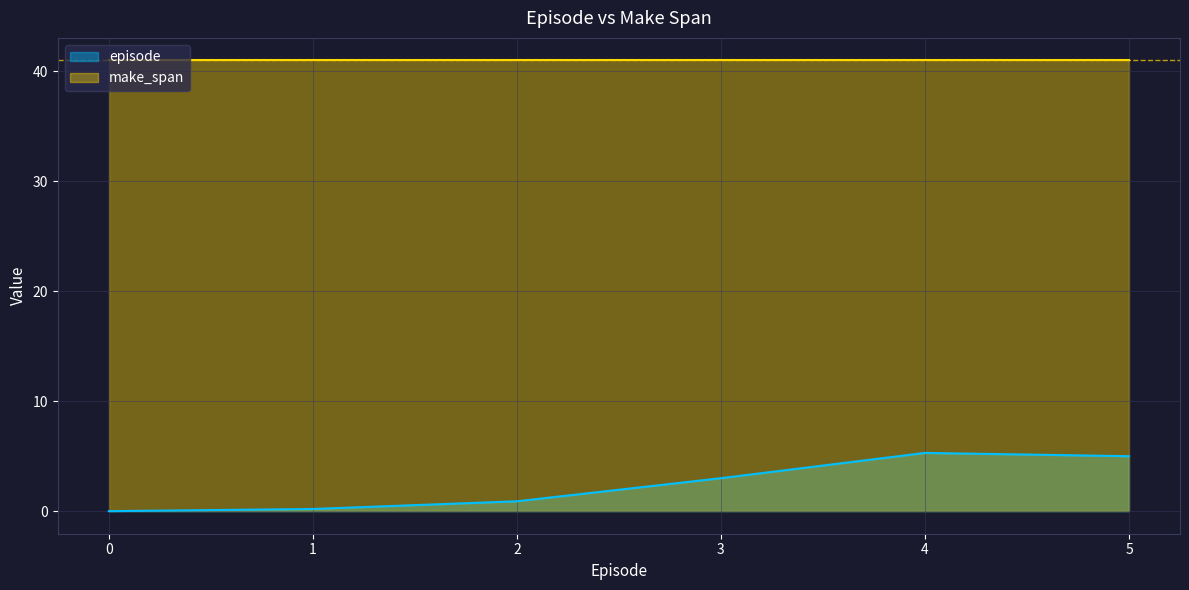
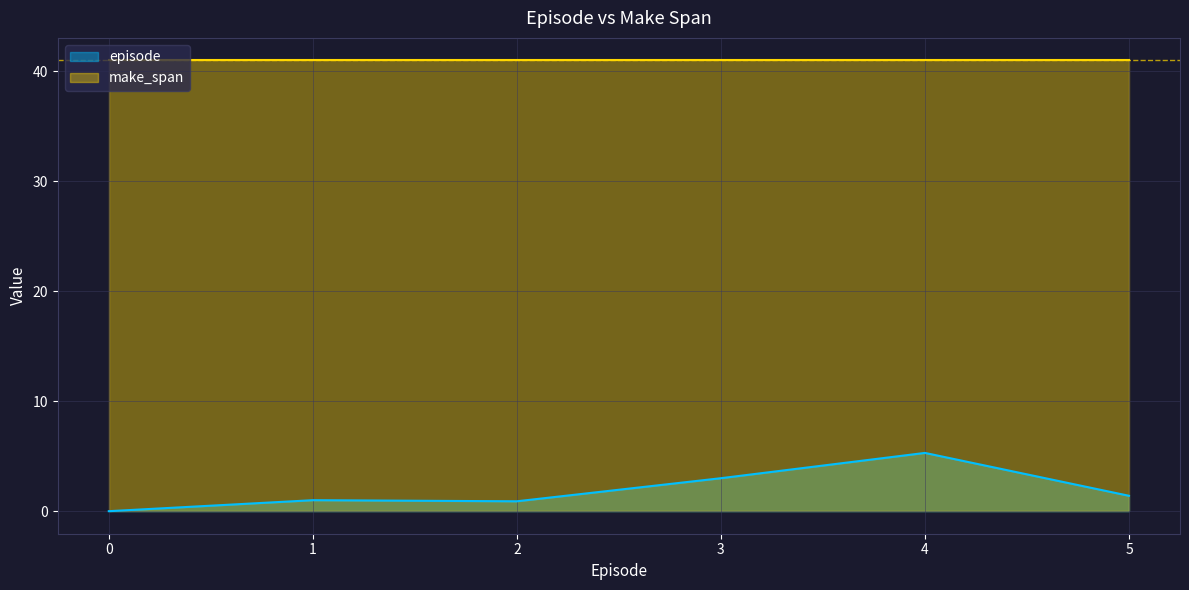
  {
    "episode": {
      "0": 0.0,
-     "1": 0.2,
+     "1": 1.0,
      "2": 0.9,
      "3": 3.0,
      "4": 5.3,
-     "5": 5.0
+     "5": 1.4
    },
    "make_span": {
      "1": 41.0,
      "2": 41.0,
      "3": 41.0,
      "4": 41.0,
      "5": 41.0
    }
  }
